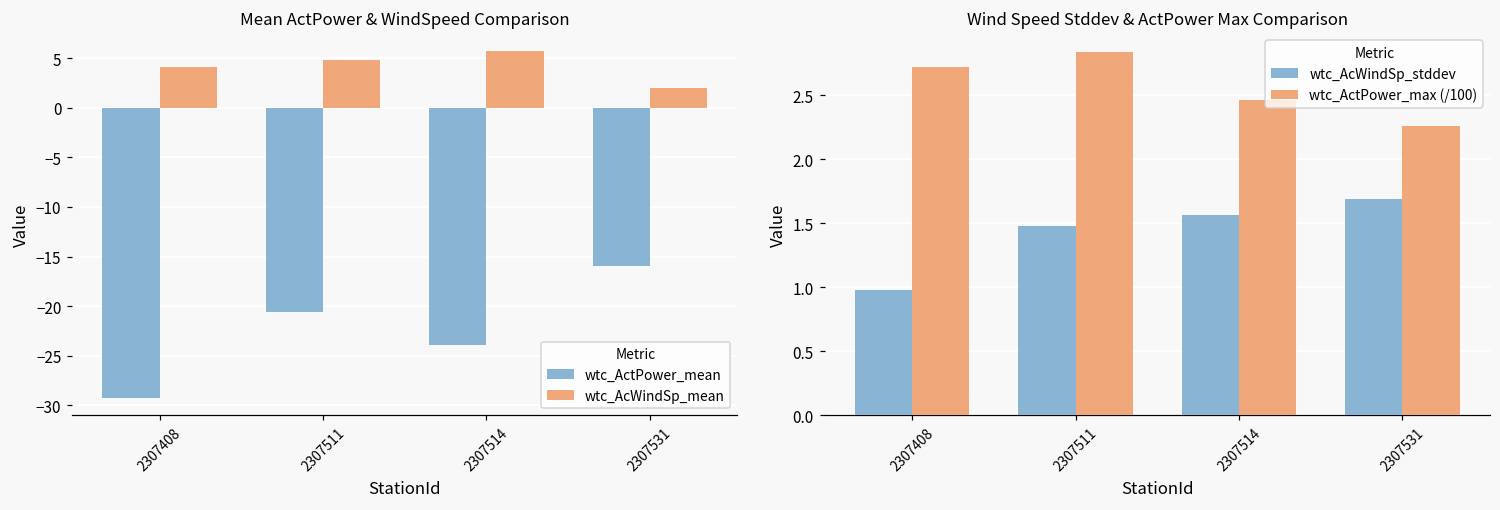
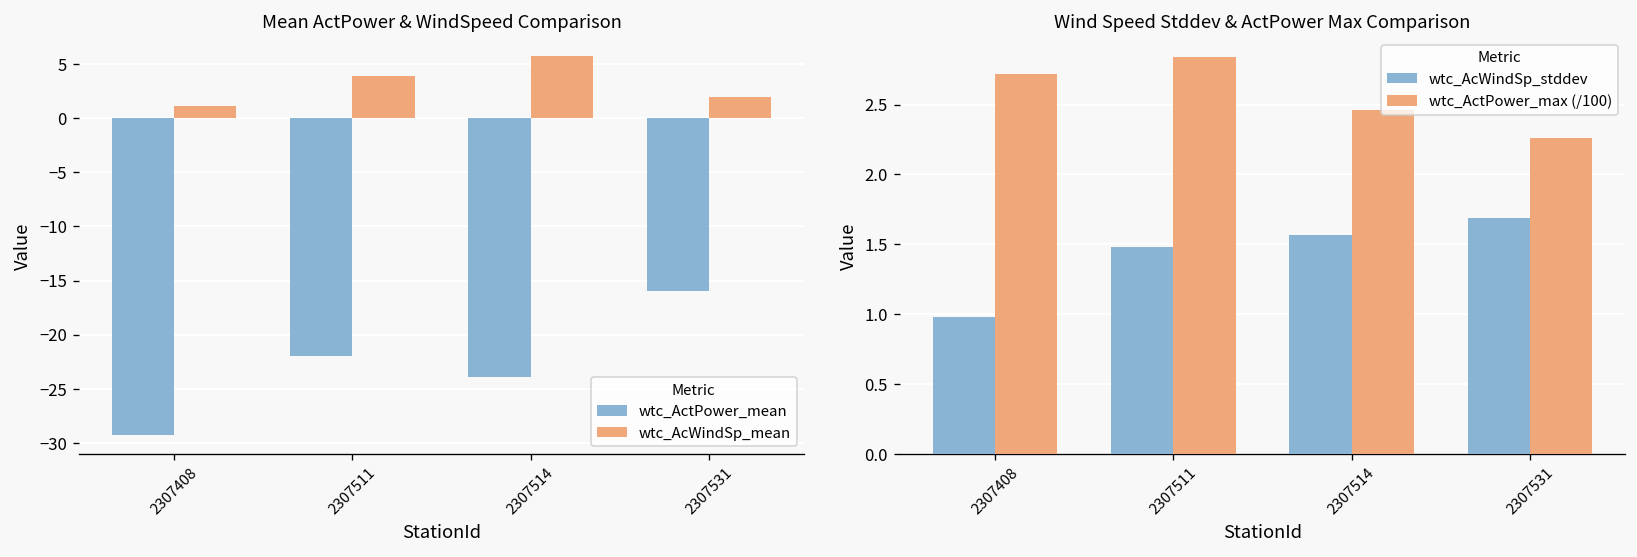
  {
    "Mean ActPower & WindSpeed Comparison": {
      "wtc_ActPower_mean": {
        "2307408": -29,
-       "2307511": -21,
+       "2307511": -22,
        "2307514": -24,
        "2307531": -16
      },
      "wtc_AcWindSp_mean": {
-       "2307408": 4,
-       "2307511": 5,
+       "2307408": 1,
+       "2307511": 4,
        "2307514": 6,
        "2307531": 2
      }
    },
    "Wind Speed Stddev & ActPower Max Comparison": {
      "wtc_AcWindSp_stddev": {
        "2307408": 0.98,
        "2307511": 1.48,
        "2307514": 1.57,
        "2307531": 1.69
      },
      "wtc_ActPower_max (/100)": {
        "2307408": 2.72,
        "2307511": 2.84,
        "2307531": 2.26
      }
    }
  }
